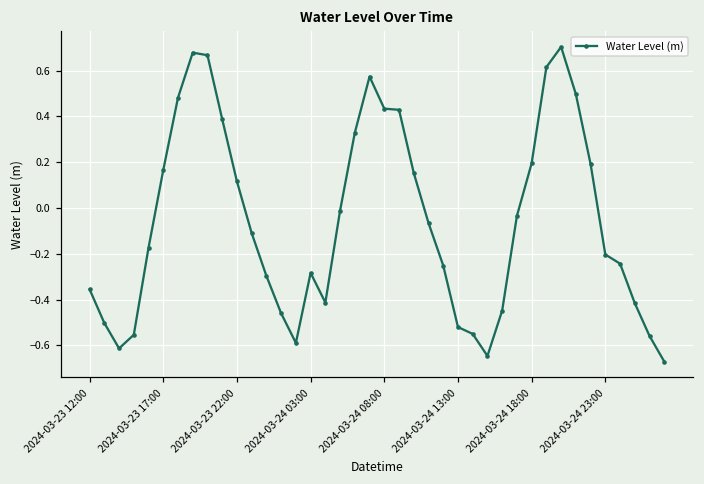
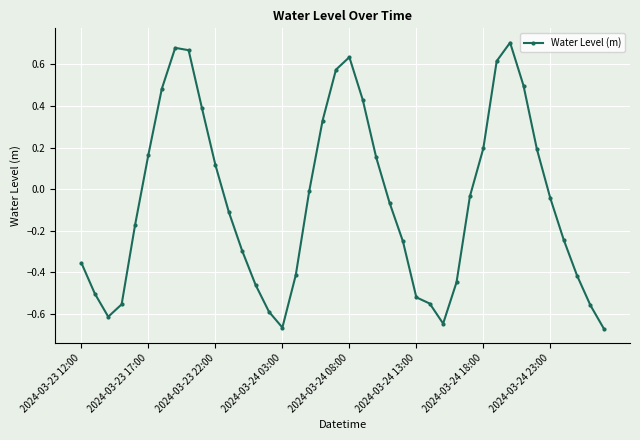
  {
    "2024-03-23 12:00": -0.35,
    "2024-03-23 17:00": 0.17,
    "2024-03-23 22:00": 0.12,
-   "2024-03-24 03:00": -0.28,
-   "2024-03-24 08:00": 0.43,
+   "2024-03-24 03:00": -0.66,
+   "2024-03-24 08:00": 0.63,
    "2024-03-24 13:00": -0.52,
    "2024-03-24 18:00": 0.20,
-   "2024-03-24 23:00": -0.20
+   "2024-03-24 23:00": -0.04
  }
